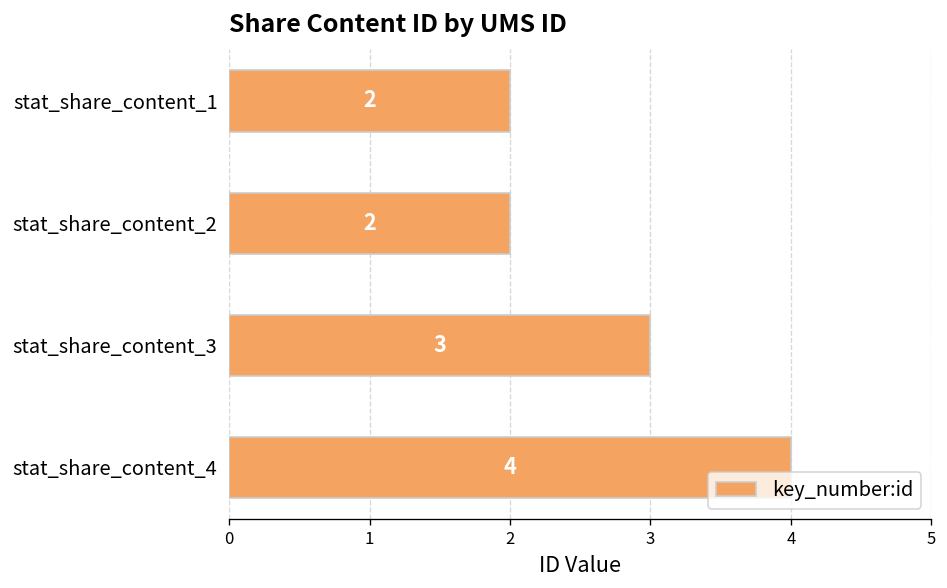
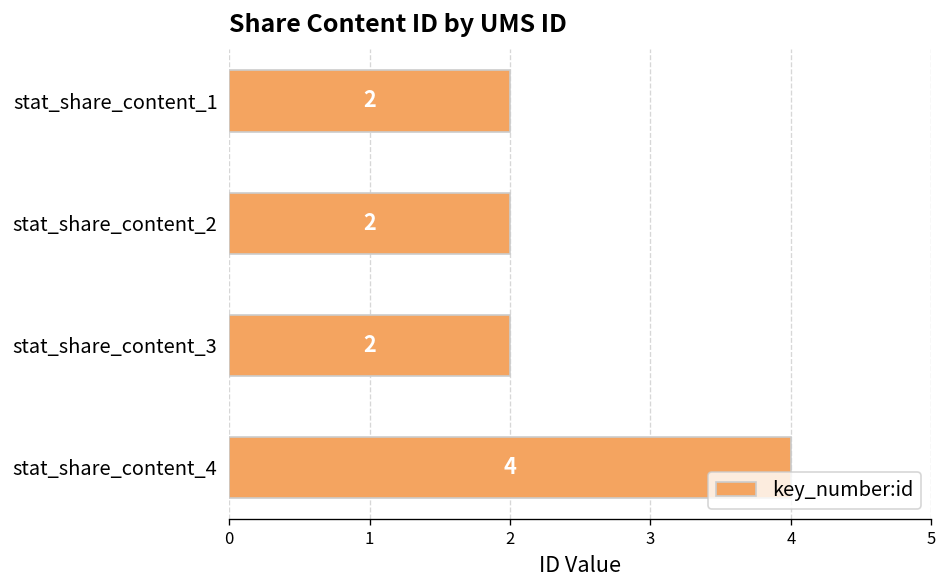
  {
    "stat_share_content_1": 2,
    "stat_share_content_2": 2,
-   "stat_share_content_3": 3,
+   "stat_share_content_3": 2,
    "stat_share_content_4": 4
  }
